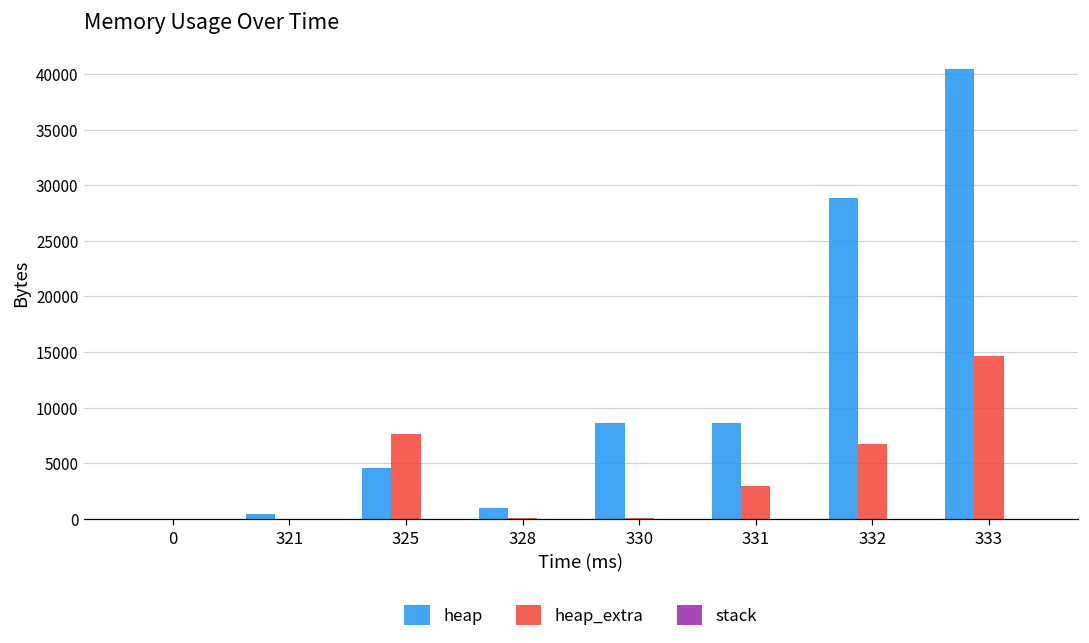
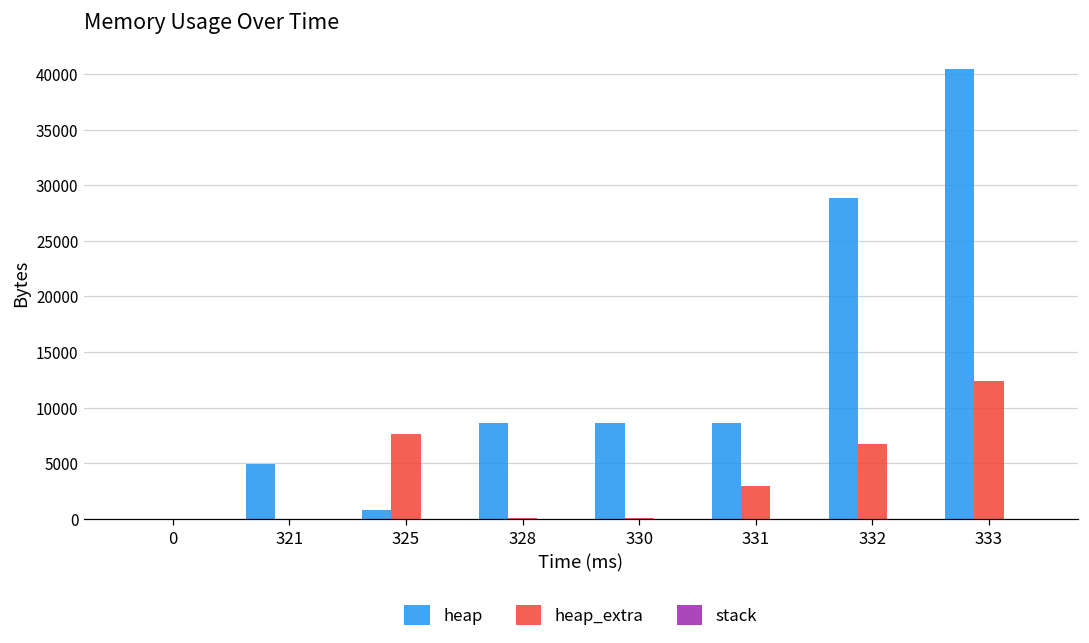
  {
    "heap": {
      "0": 0,
-     "321": 500,
-     "325": 4600,
-     "328": 1000,
+     "321": 5000,
+     "325": 800,
+     "328": 8600,
      "330": 8600,
      "331": 8600,
      "332": 28800,
      "333": 40500
    },
    "heap_extra": {
      "0": 0,
      "325": 7600,
      "331": 2900,
      "332": 6700,
-     "333": 14600
+     "333": 12400
    },
    "stack": {
      "0": 0,
      "321": 0,
      "325": 0,
      "328": 0,
      "330": 0,
      "331": 0,
      "332": 0,
      "333": 0
    }
  }
